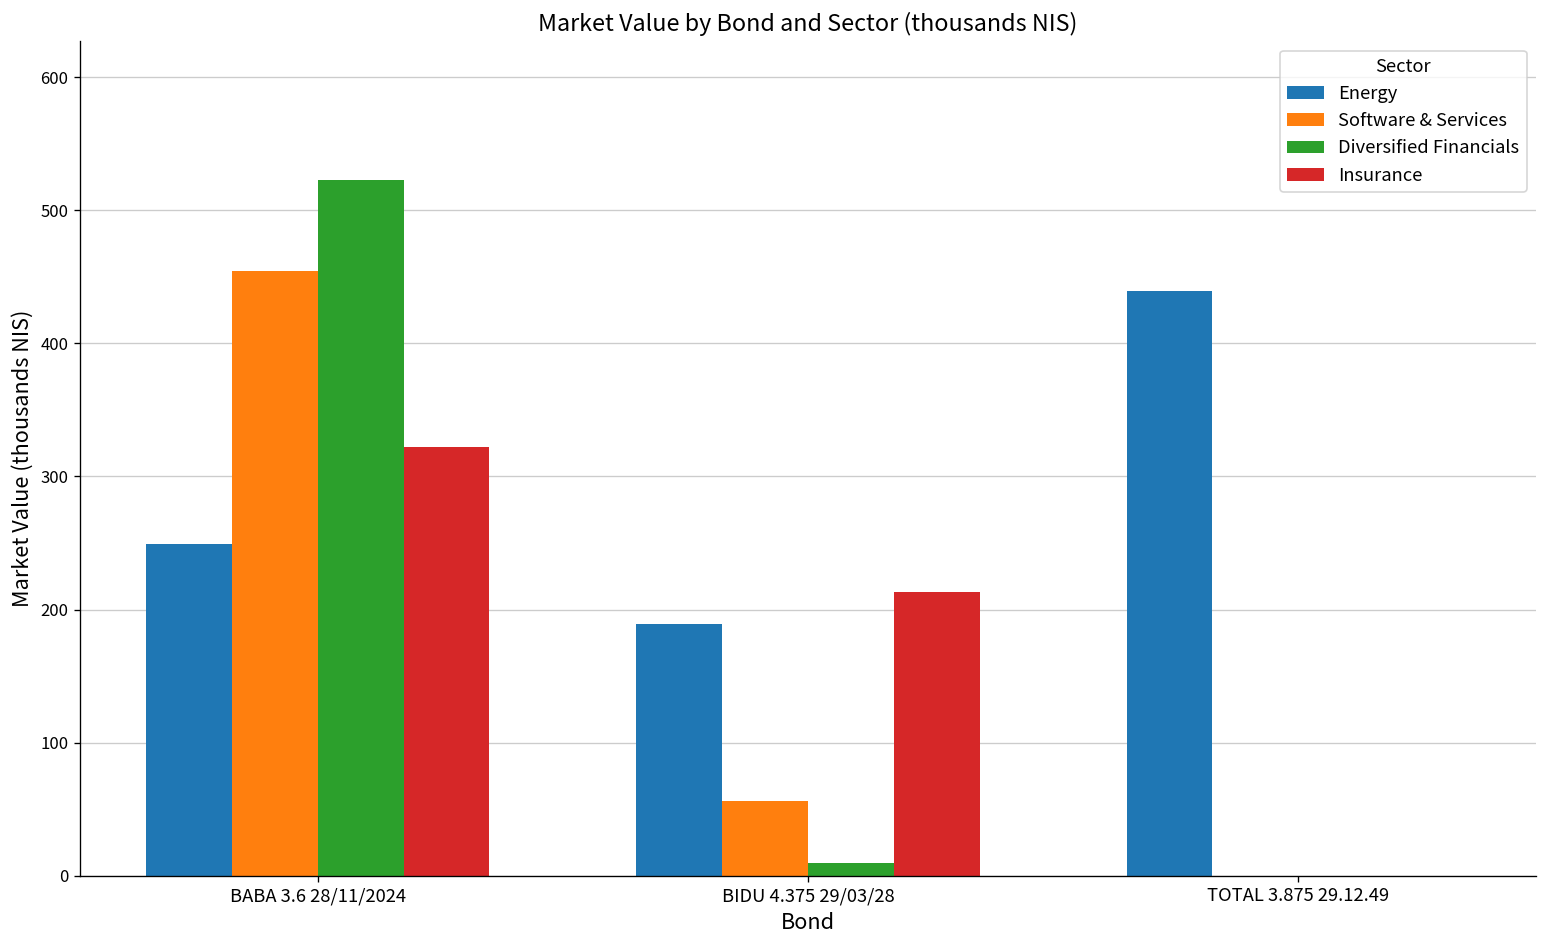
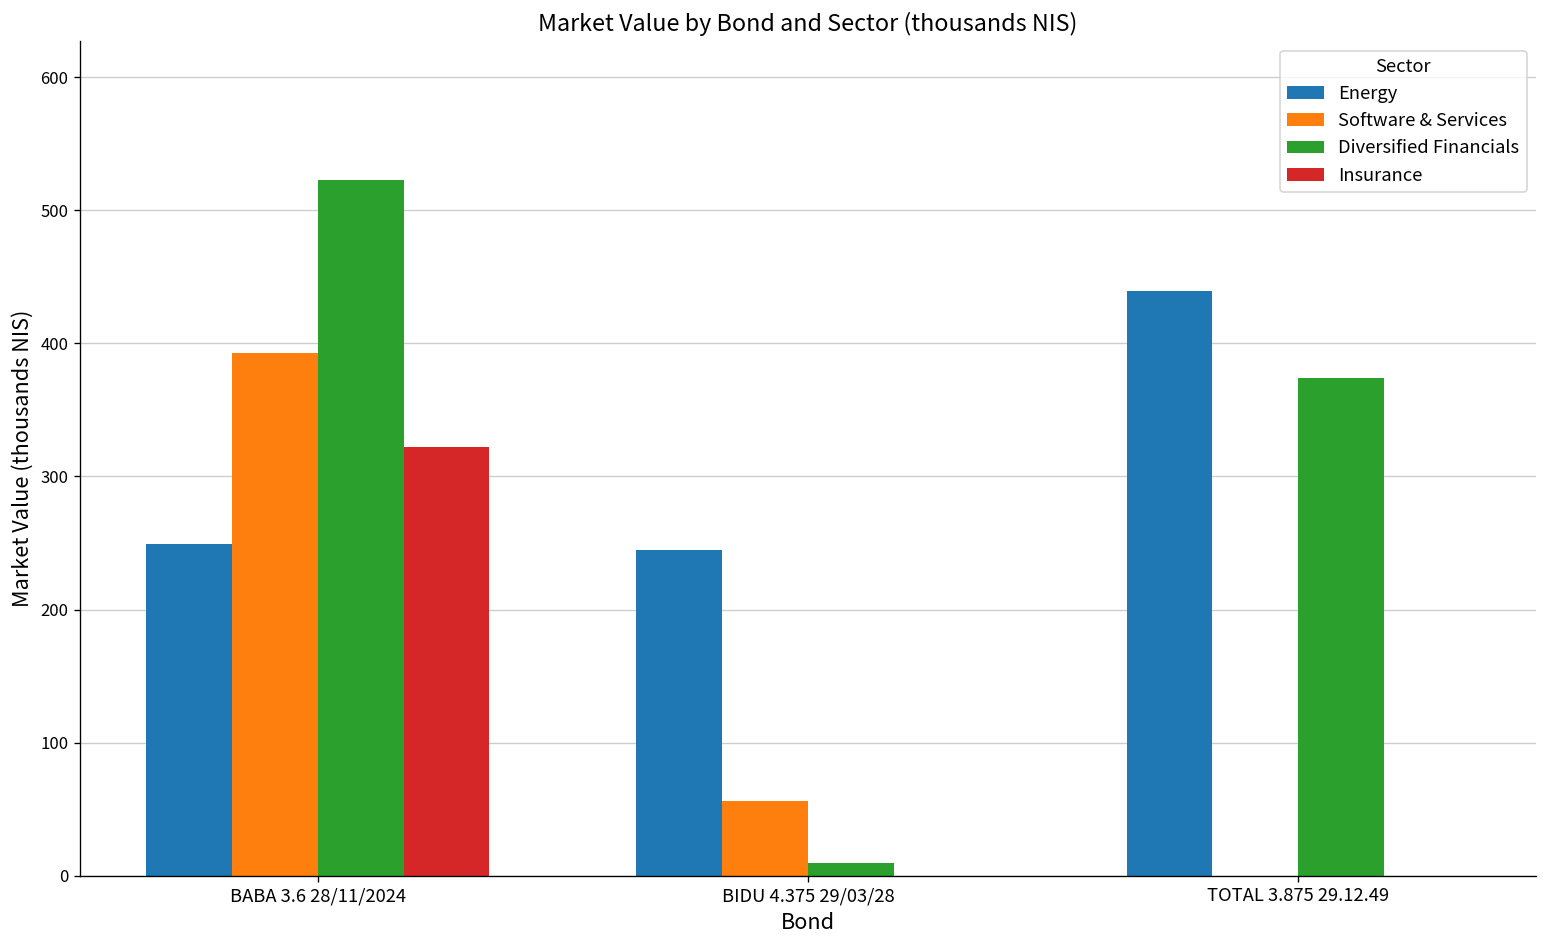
  {
    "Energy": {
      "BABA 3.6 28/11/2024": 250,
-     "BIDU 4.375 29/03/28": 189,
+     "BIDU 4.375 29/03/28": 244,
      "TOTAL 3.875 29.12.49": 439
    },
    "Software & Services": {
-     "BABA 3.6 28/11/2024": 454,
+     "BABA 3.6 28/11/2024": 392,
      "BIDU 4.375 29/03/28": 56,
      "TOTAL 3.875 29.12.49": 0
    },
    "Diversified Financials": {
      "BABA 3.6 28/11/2024": 522,
      "BIDU 4.375 29/03/28": 10,
-     "TOTAL 3.875 29.12.49": 0
+     "TOTAL 3.875 29.12.49": 374
    },
    "Insurance": {
      "BABA 3.6 28/11/2024": 322,
-     "BIDU 4.375 29/03/28": 213,
+     "BIDU 4.375 29/03/28": 0,
      "TOTAL 3.875 29.12.49": 0
    }
  }
